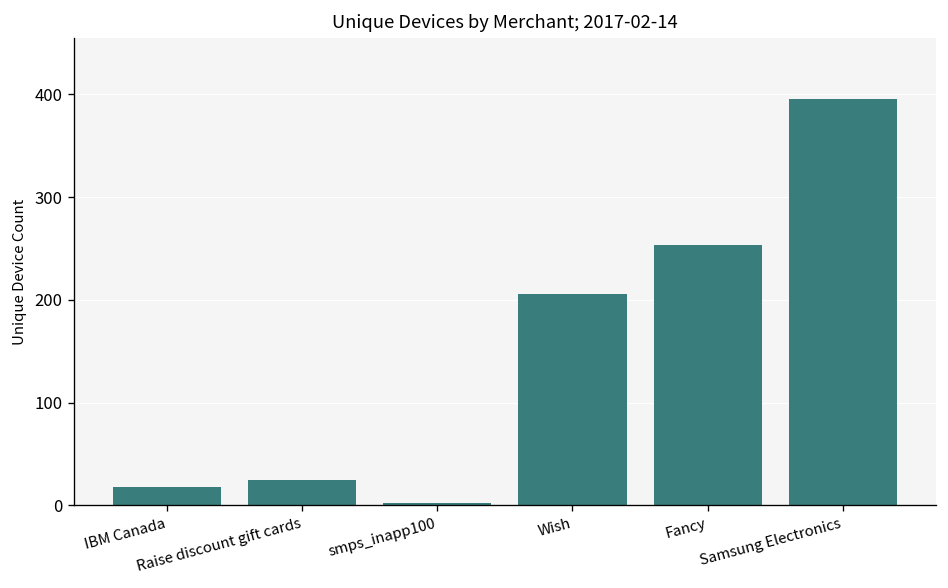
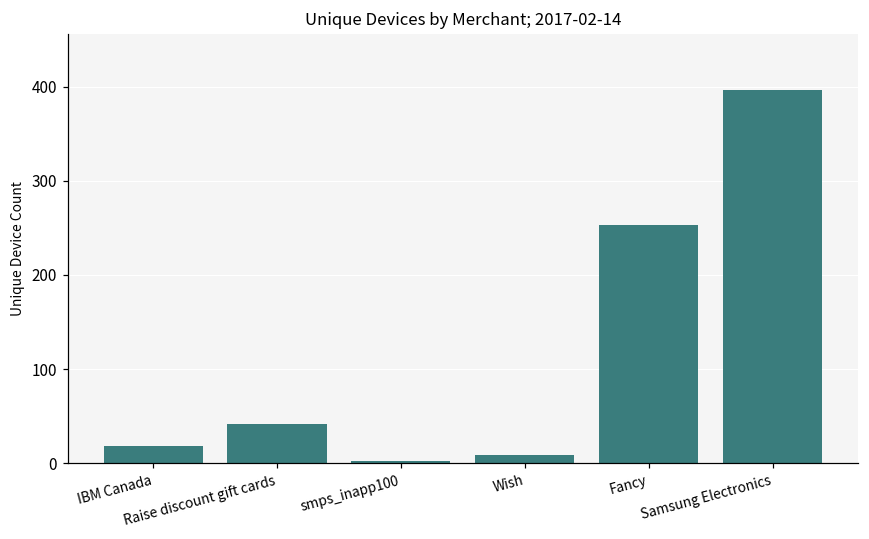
  {
    "IBM Canada": 20,
-   "Raise discount gift cards": 30,
-   "Wish": 210,
+   "Raise discount gift cards": 40,
+   "Wish": 10,
    "Fancy": 250,
    "Samsung Electronics": 400
  }
